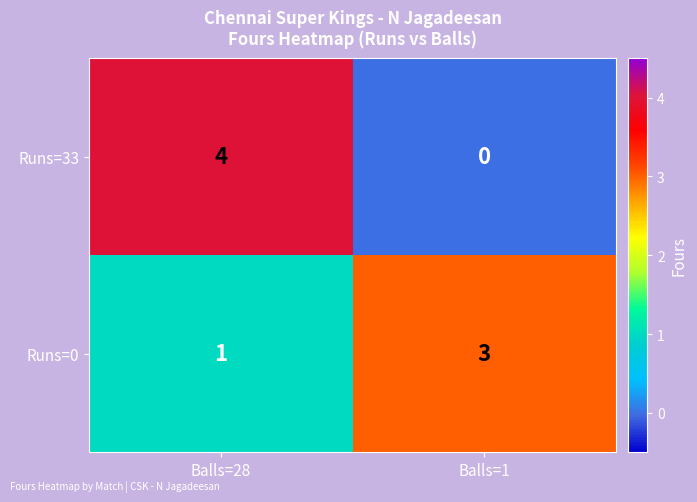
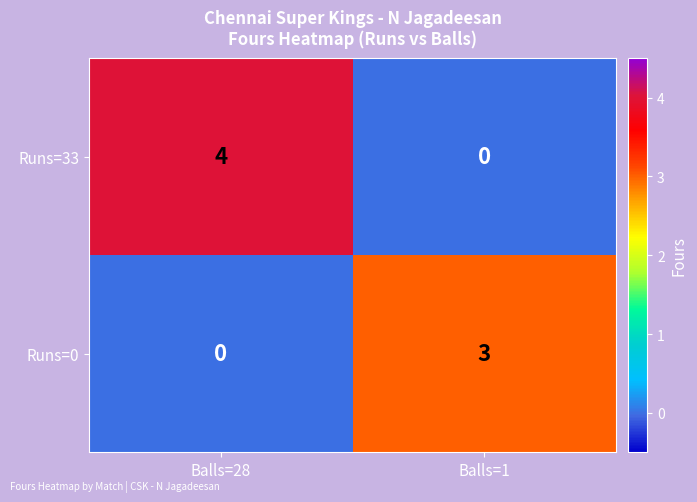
  {
    "Runs=33": {
      "Balls=28": 4,
      "Balls=1": 0
    },
    "Runs=0": {
-     "Balls=28": 1,
+     "Balls=28": 0,
      "Balls=1": 3
    }
  }
